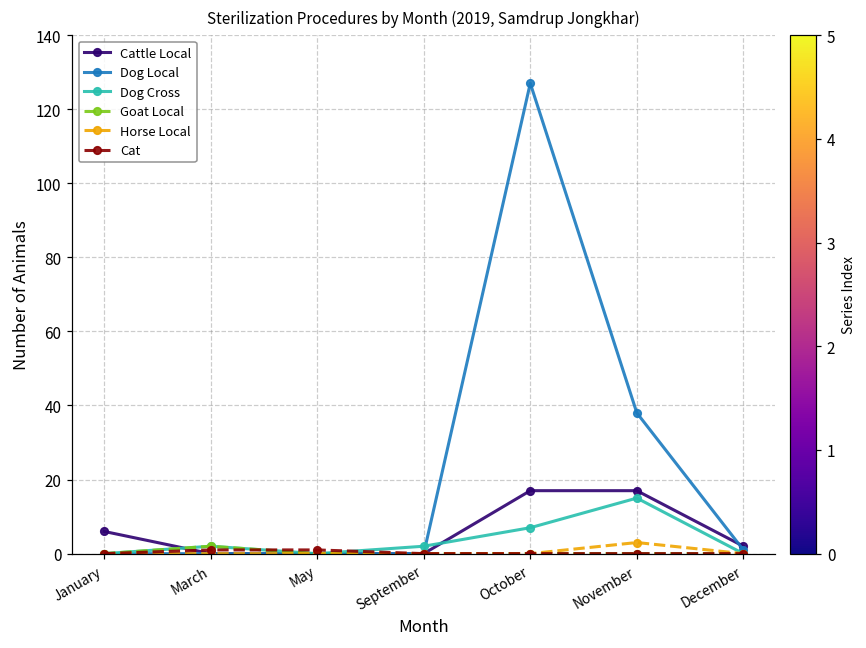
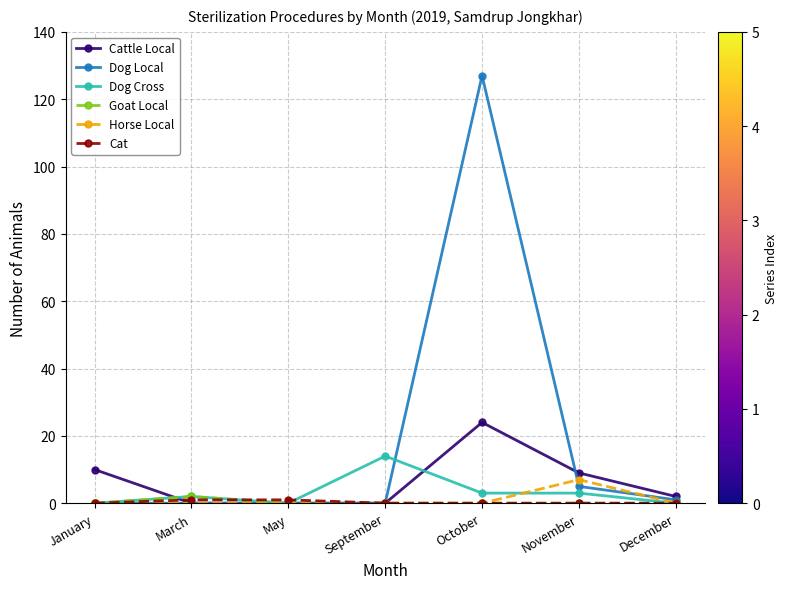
  {
    "Cattle Local": {
-     "January": 6,
-     "October": 17,
-     "November": 17,
+     "January": 10,
+     "October": 24,
+     "November": 9,
      "December": 2
    },
    "Dog Local": {
      "October": 127,
-     "November": 38,
+     "November": 5,
      "December": 1
    },
    "Dog Cross": {
-     "September": 2,
-     "October": 7,
-     "November": 15
+     "September": 14,
+     "October": 3,
+     "November": 3
    },
    "Horse Local": {
-     "November": 3
+     "November": 7
    },
    "Cat": {
      "March": 1,
      "May": 1
    }
  }
